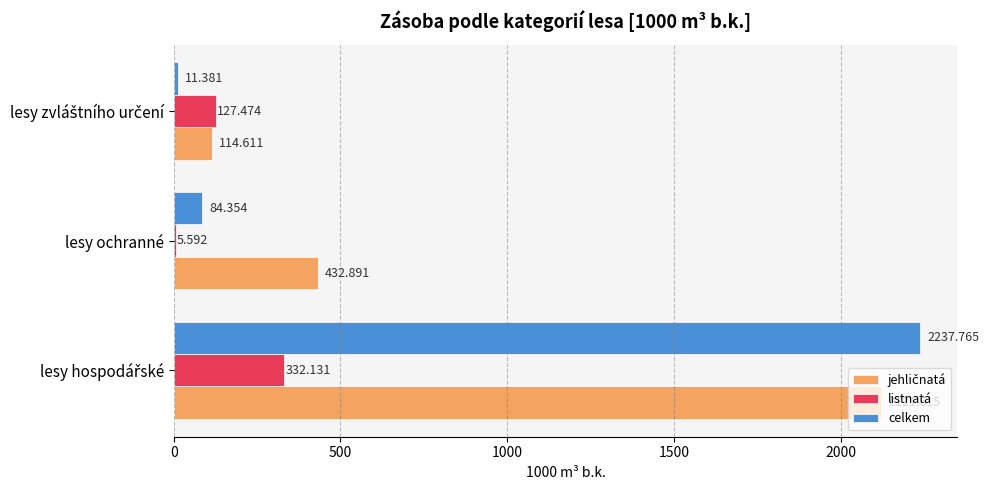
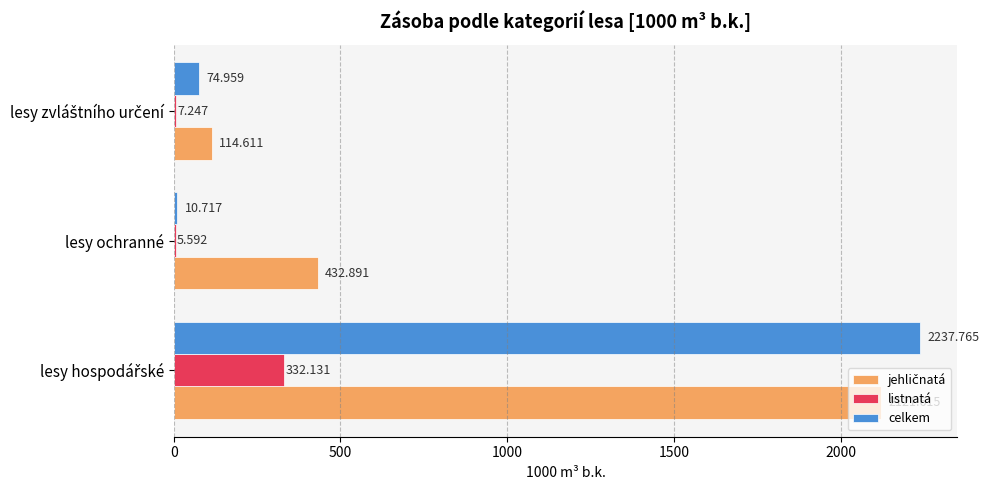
  {
    "jehličnatá": {
      "lesy zvláštního určení": 114.611,
      "lesy ochranné": 432.891
    },
    "listnatá": {
-     "lesy zvláštního určení": 127.474,
+     "lesy zvláštního určení": 7.247,
      "lesy ochranné": 5.592,
      "lesy hospodářské": 332.131
    },
    "celkem": {
-     "lesy zvláštního určení": 11.381,
-     "lesy ochranné": 84.354,
+     "lesy zvláštního určení": 74.959,
+     "lesy ochranné": 10.717,
      "lesy hospodářské": 2237.765
    }
  }
